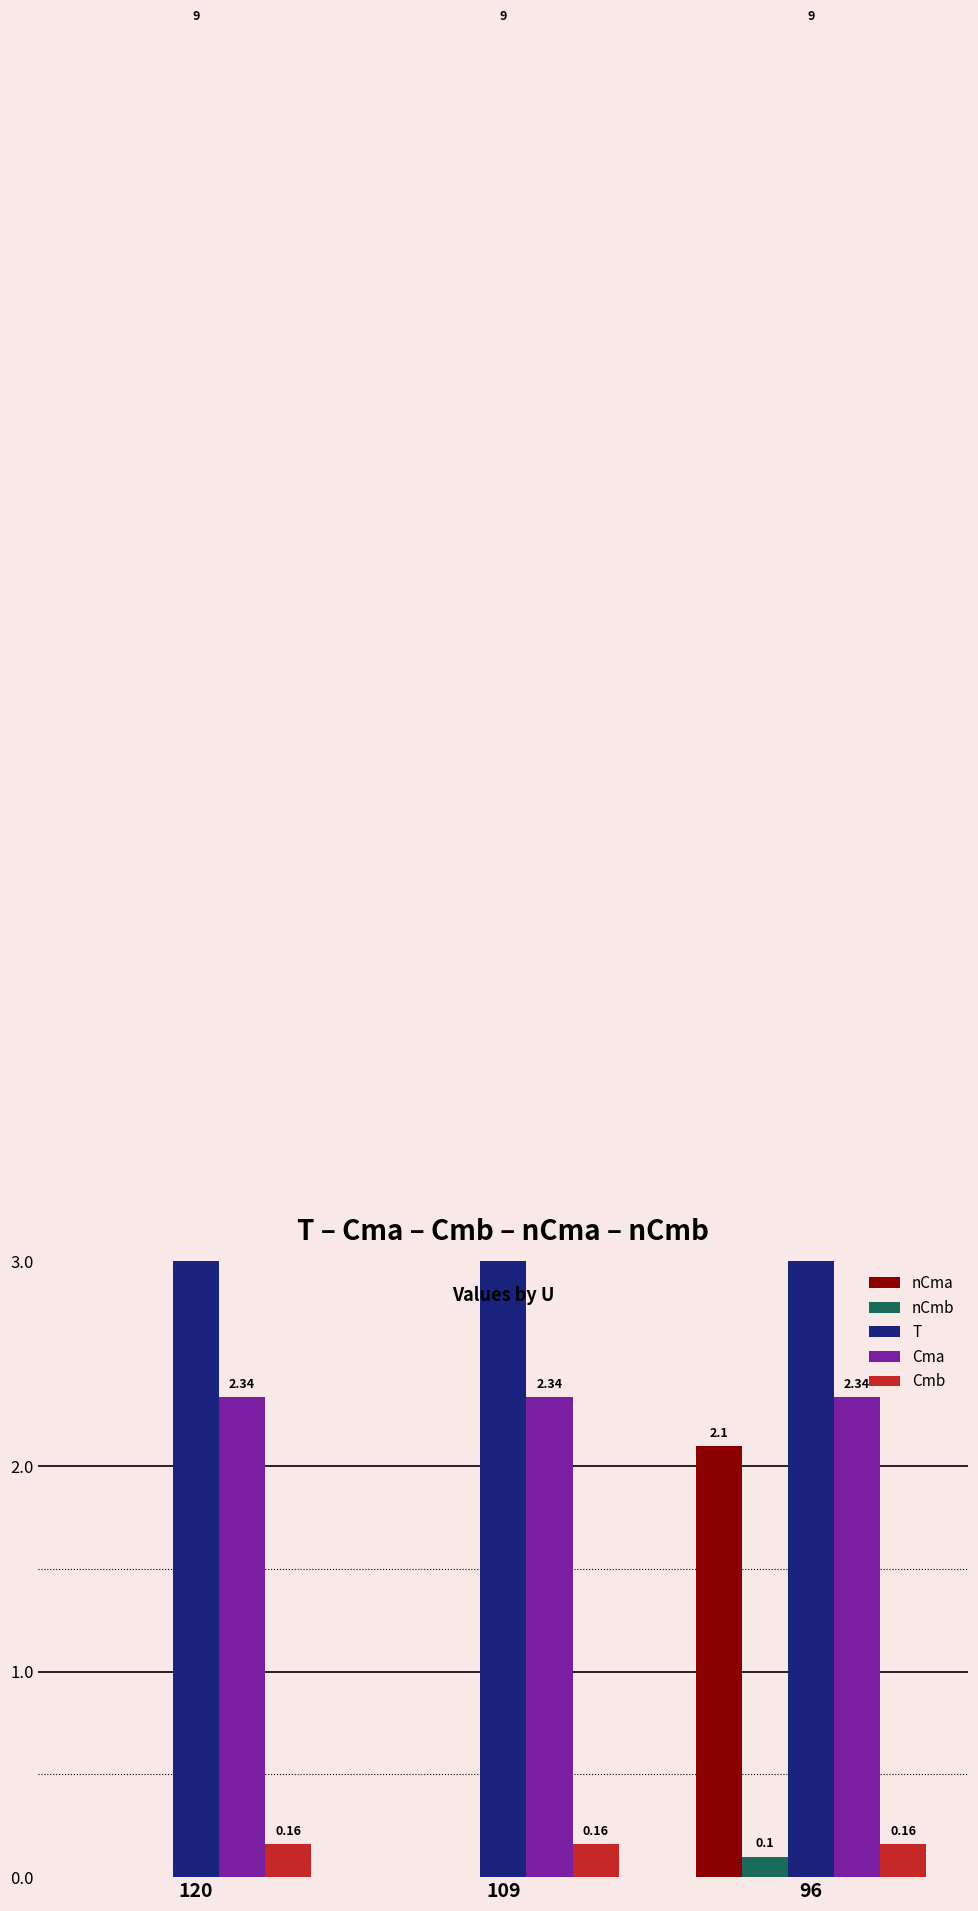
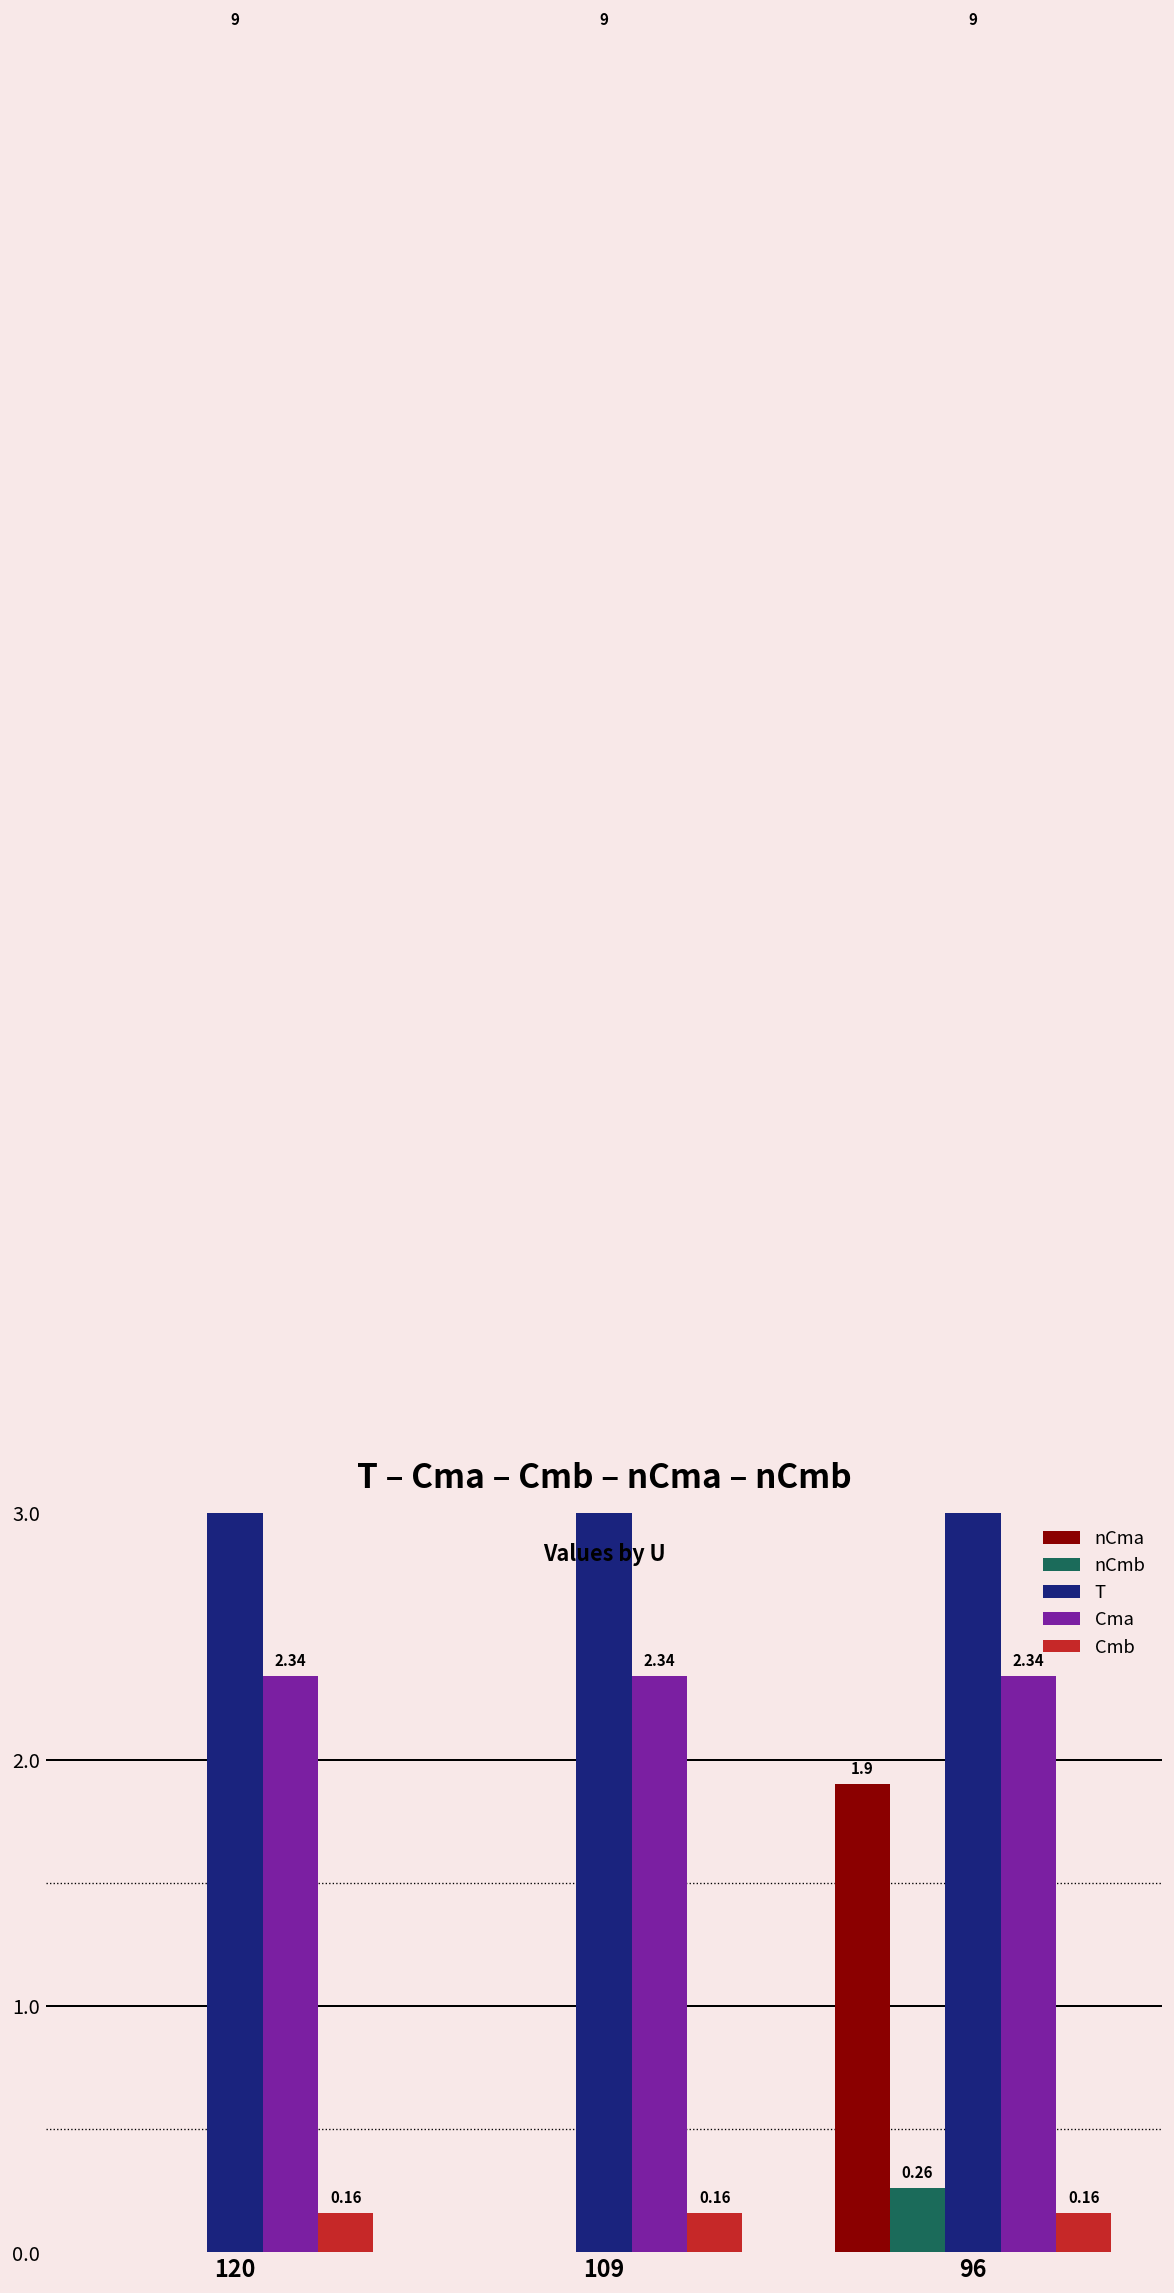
  {
    "nCma": {
-     "96": 2.1
+     "96": 1.9
    },
    "nCmb": {
-     "96": 0.1
+     "96": 0.26
    },
    "Cma": {
      "120": 2.34,
      "109": 2.34,
      "96": 2.34
    },
    "Cmb": {
      "120": 0.16,
      "109": 0.16,
      "96": 0.16
    }
  }
